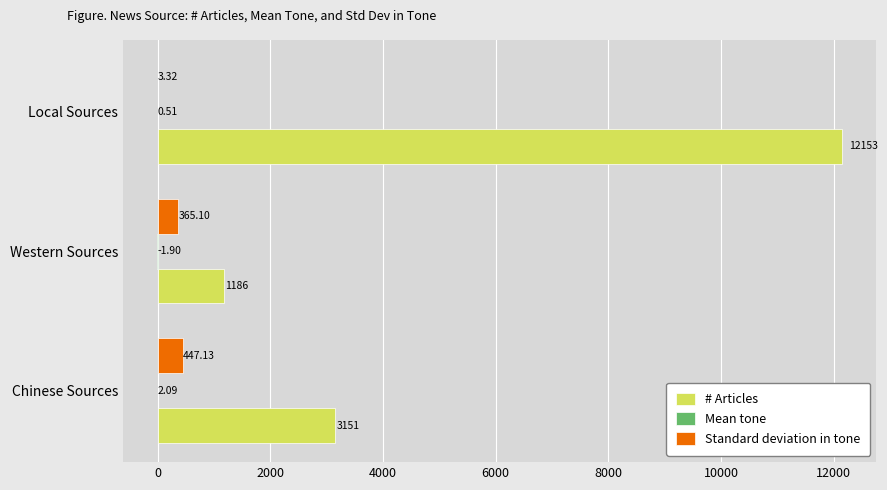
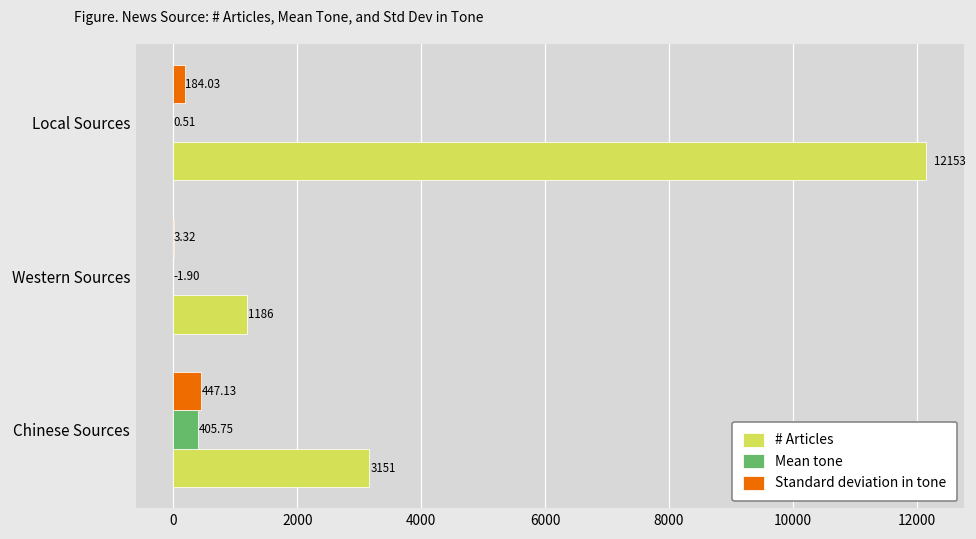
  {
    "# Articles": {
      "Local Sources": 12153,
      "Western Sources": 1186,
      "Chinese Sources": 3151
    },
    "Mean tone": {
      "Local Sources": 0.51,
      "Western Sources": -1.90,
-     "Chinese Sources": 2.09
+     "Chinese Sources": 405.75
    },
    "Standard deviation in tone": {
-     "Local Sources": 3.32,
-     "Western Sources": 365.10,
+     "Local Sources": 184.03,
+     "Western Sources": 3.32,
      "Chinese Sources": 447.13
    }
  }
